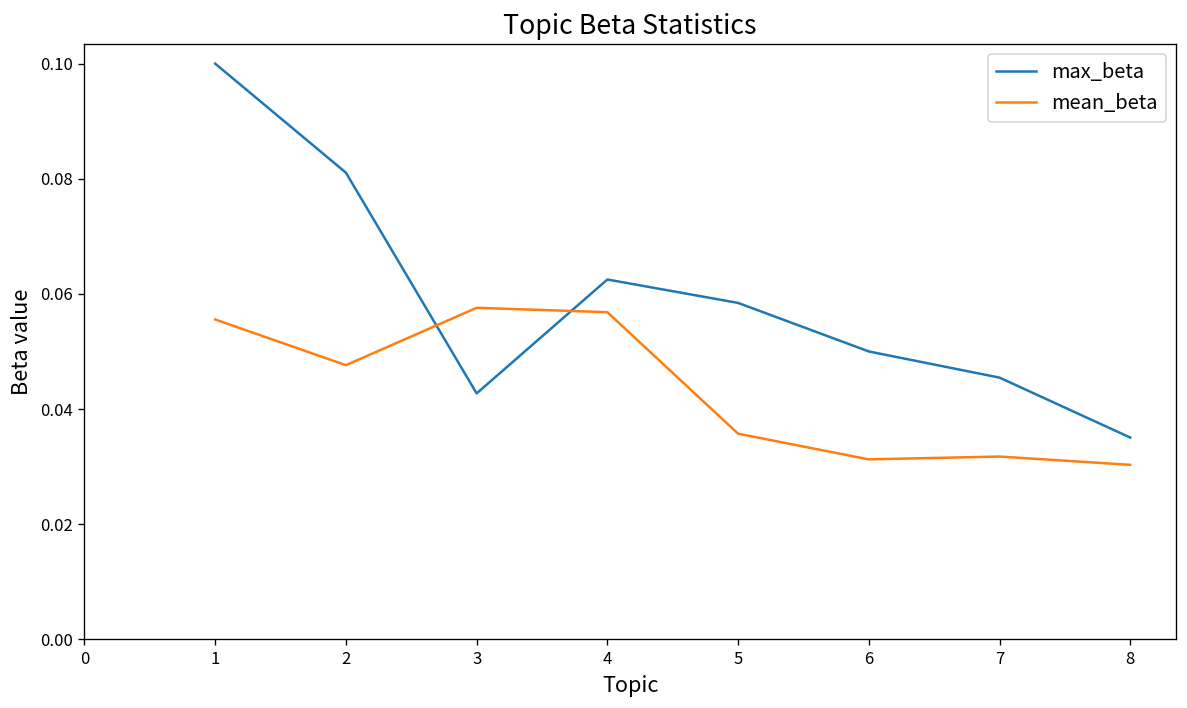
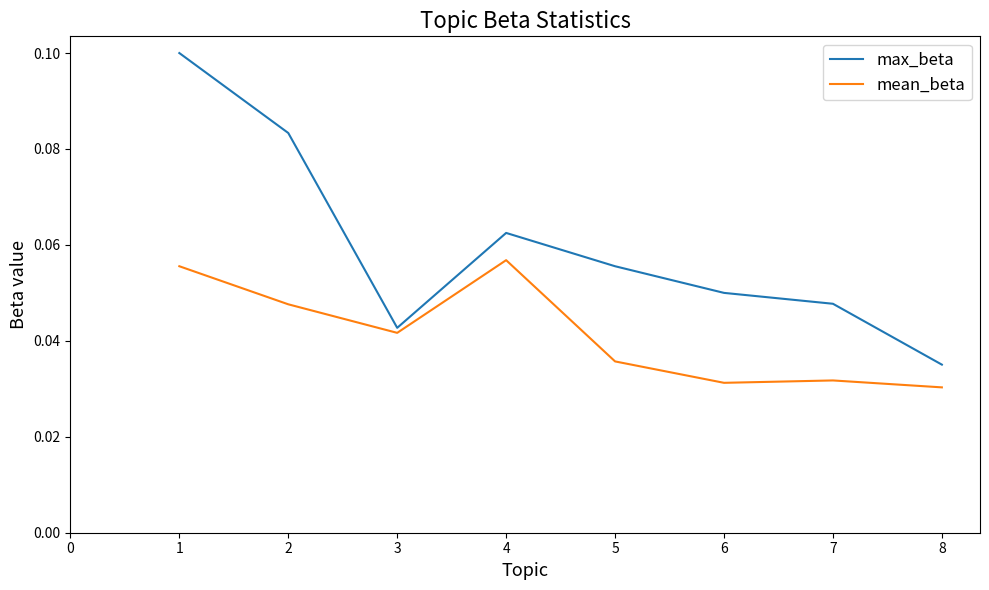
  {
    "max_beta": {
      "1": 0.100,
-     "2": 0.081,
+     "2": 0.083,
      "3": 0.043,
      "4": 0.063,
-     "5": 0.058,
+     "5": 0.056,
      "6": 0.050,
-     "7": 0.045,
+     "7": 0.048,
      "8": 0.035
    },
    "mean_beta": {
      "1": 0.056,
      "2": 0.048,
-     "3": 0.058,
+     "3": 0.042,
      "4": 0.057,
      "5": 0.036,
      "6": 0.031,
      "7": 0.032,
      "8": 0.030
    }
  }
